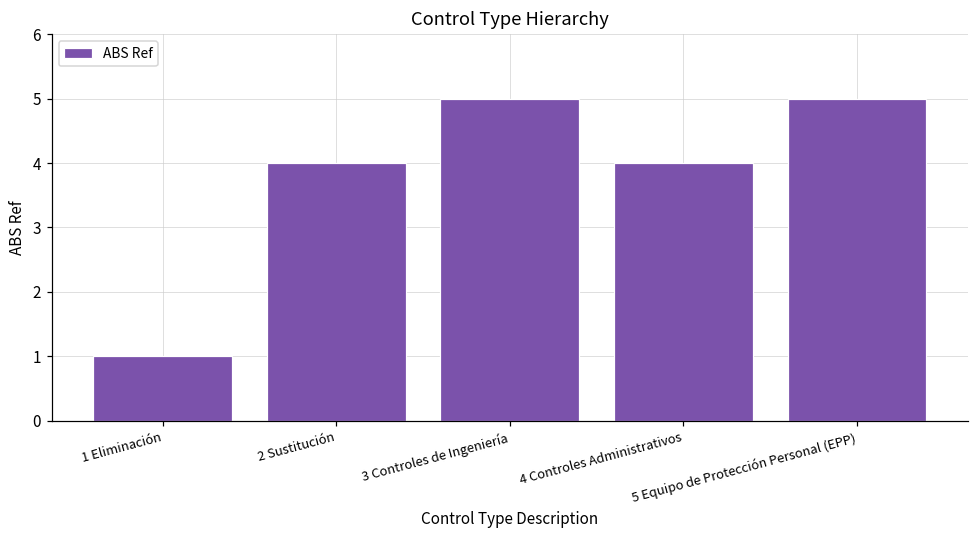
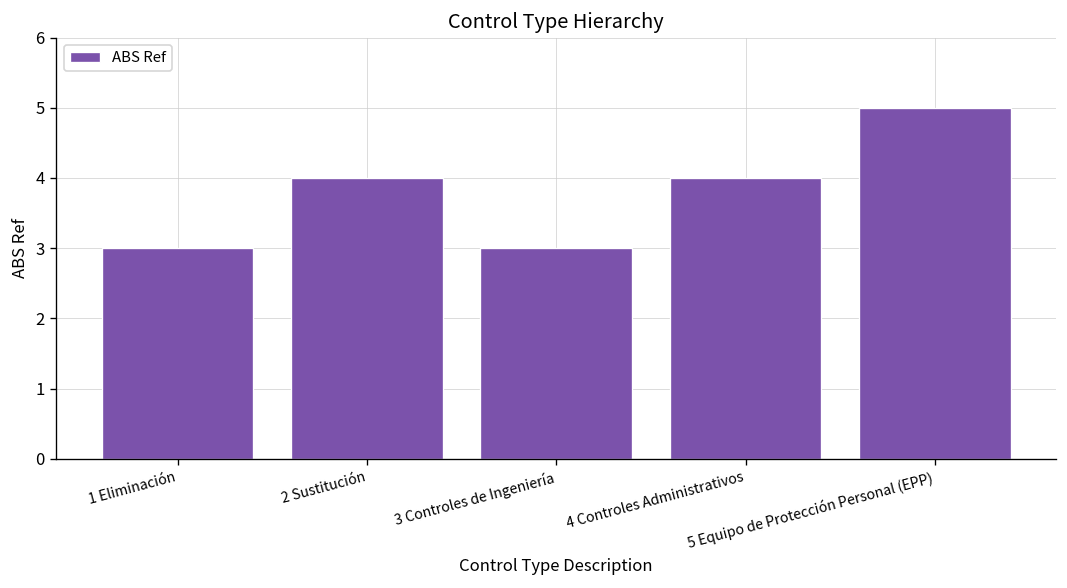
  {
-   "1 Eliminación": 1,
+   "1 Eliminación": 3,
    "2 Sustitución": 4,
-   "3 Controles de Ingeniería": 5,
+   "3 Controles de Ingeniería": 3,
    "4 Controles Administrativos": 4,
    "5 Equipo de Protección Personal (EPP)": 5
  }
